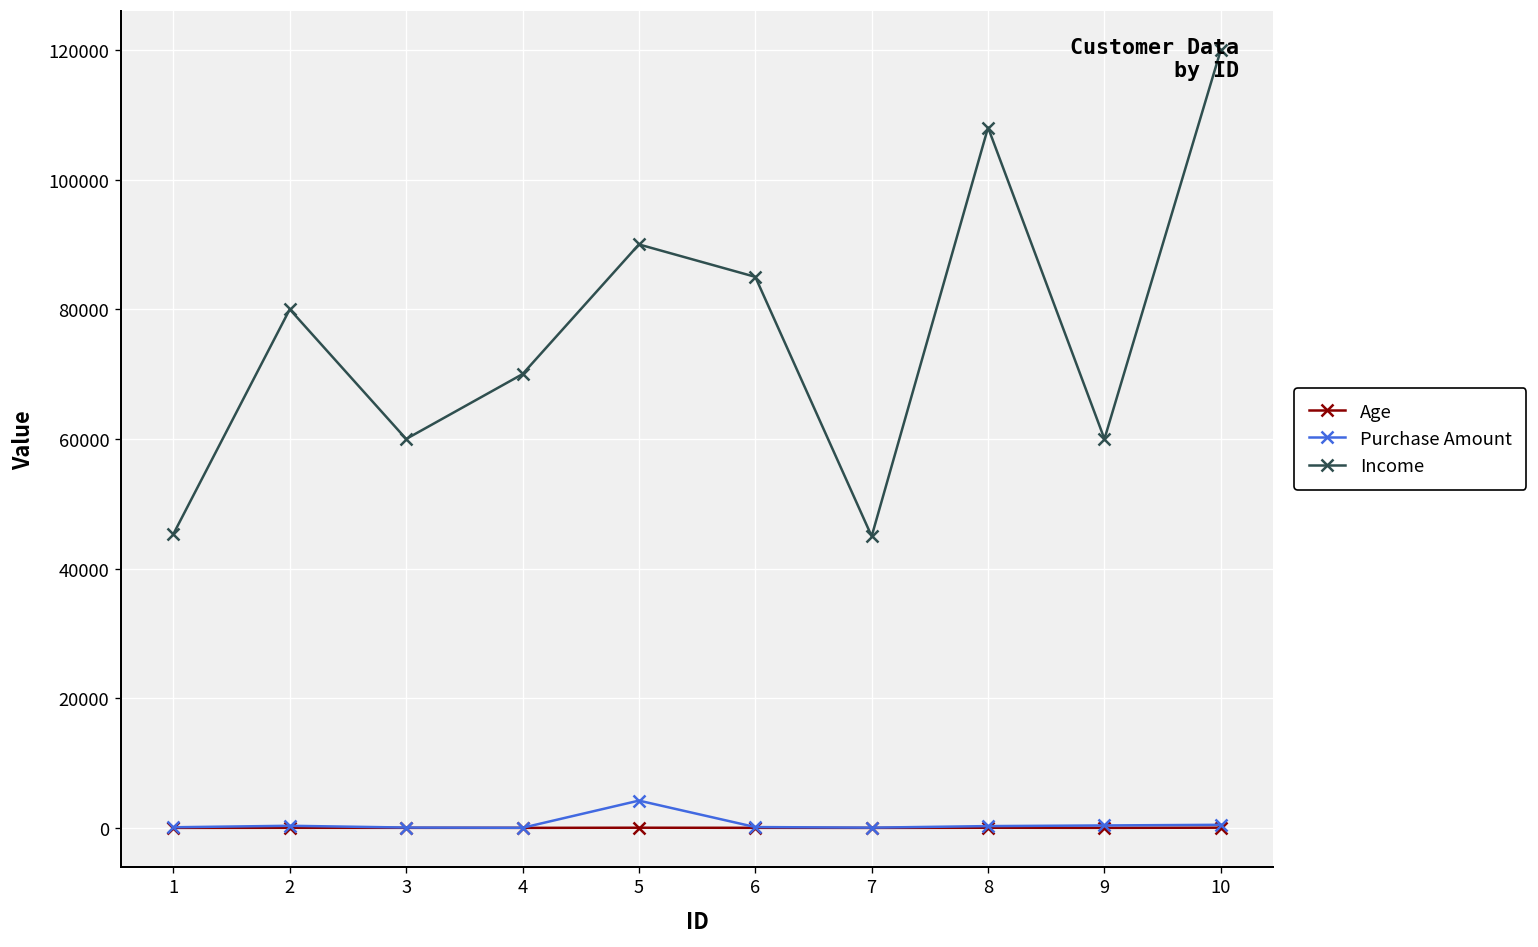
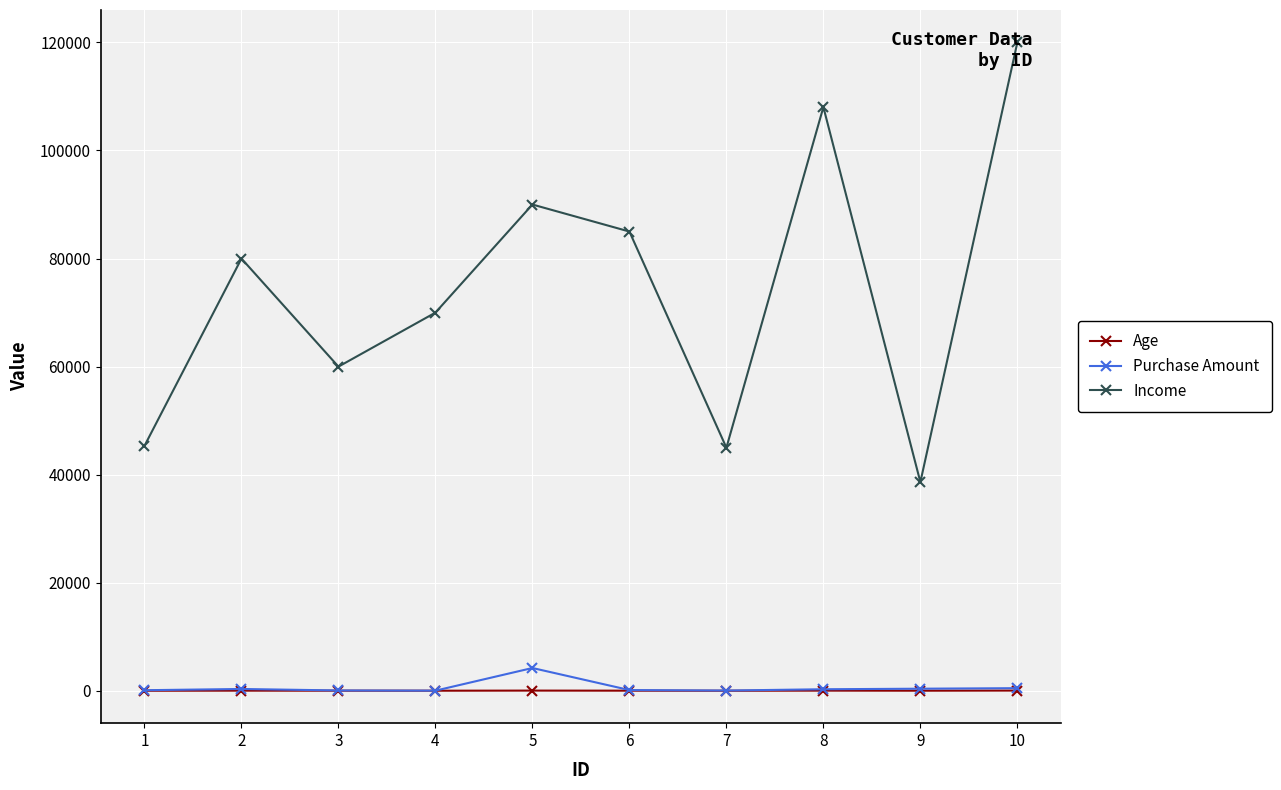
  {
    "Age": {
      "5": 0
    },
    "Purchase Amount": {
      "5": 4000
    },
    "Income": {
      "1": 45000,
      "2": 80000,
      "3": 60000,
      "4": 70000,
      "5": 90000,
      "6": 85000,
      "7": 45000,
      "8": 108000,
-     "9": 60000,
+     "9": 39000,
      "10": 120000
    }
  }
